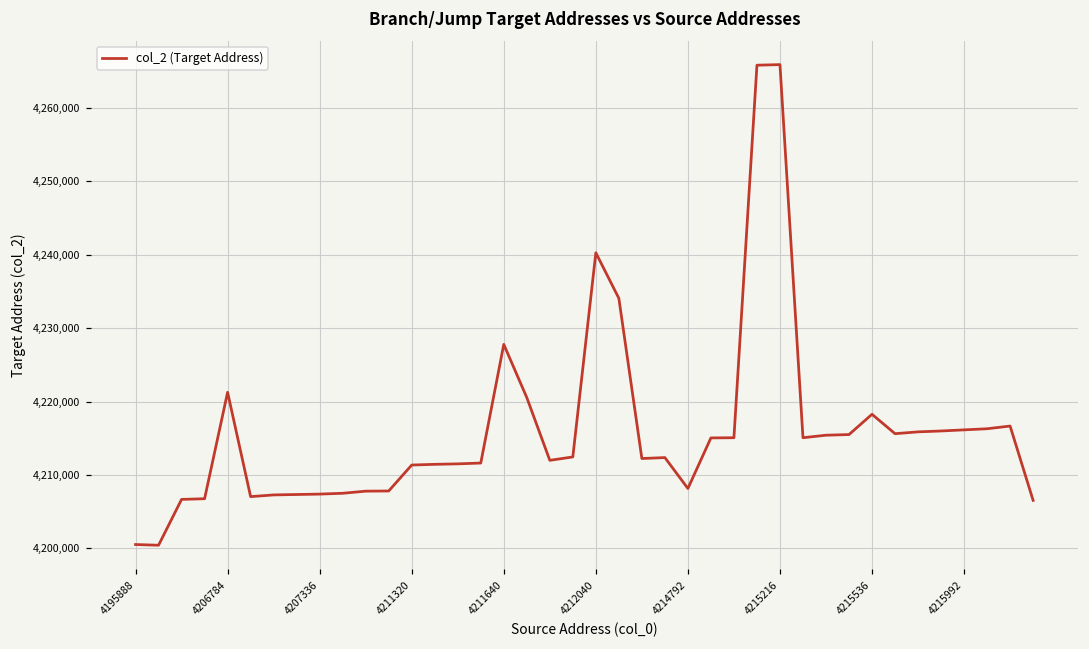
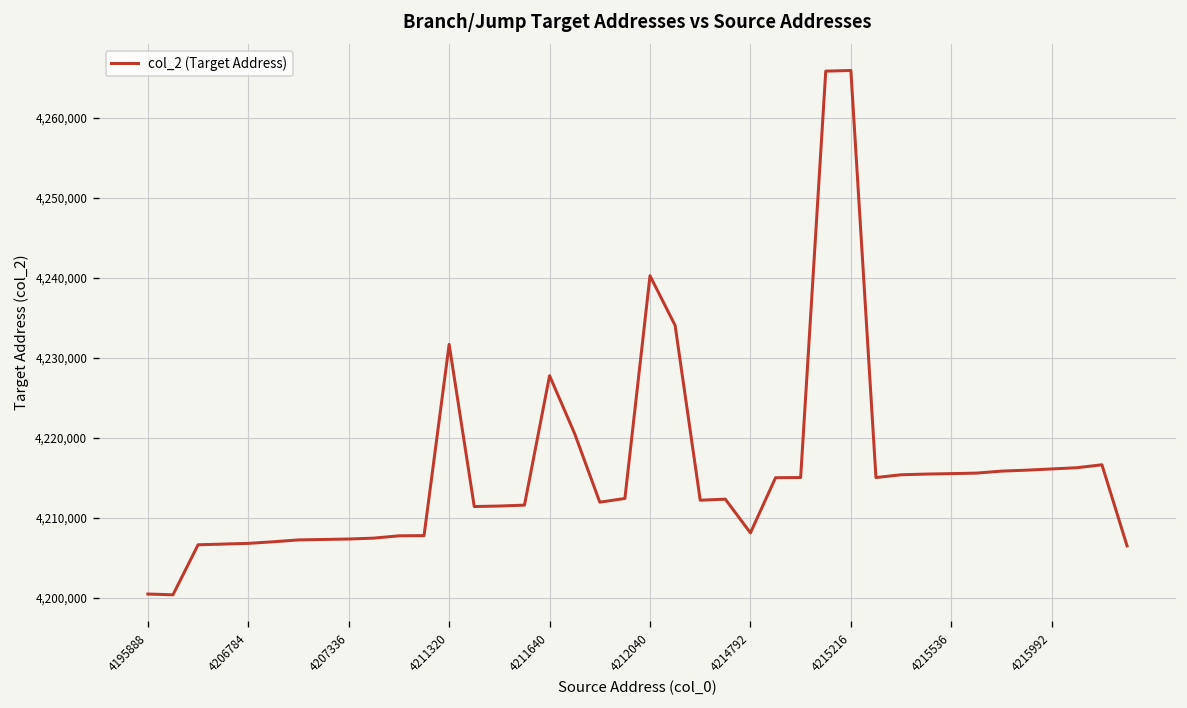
  {
    "4195888": "4,201,000",
-   "4206784": "4,221,000",
+   "4206784": "4,207,000",
    "4207336": "4,207,000",
-   "4211320": "4,211,000",
+   "4211320": "4,232,000",
    "4211640": "4,228,000",
    "4212040": "4,240,000",
    "4214792": "4,208,000",
    "4215216": "4,266,000",
-   "4215536": "4,218,000",
+   "4215536": "4,216,000",
    "4215992": "4,216,000"
  }
